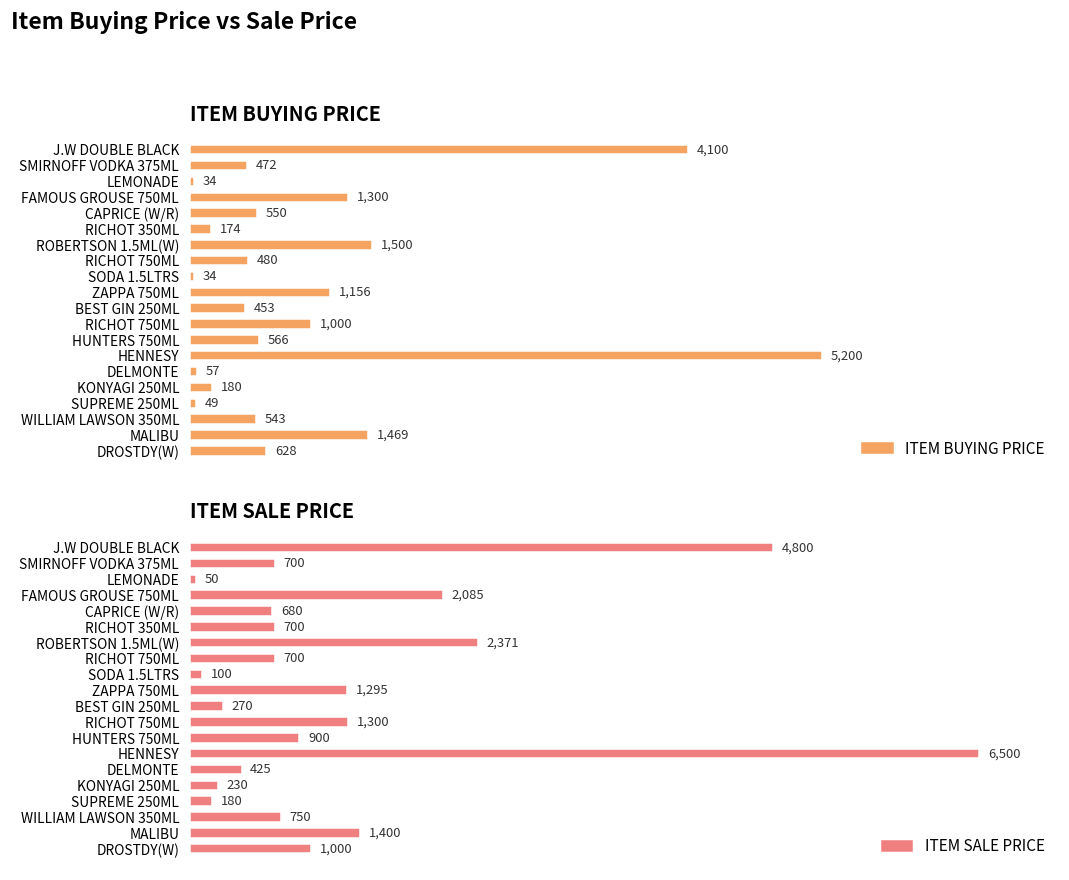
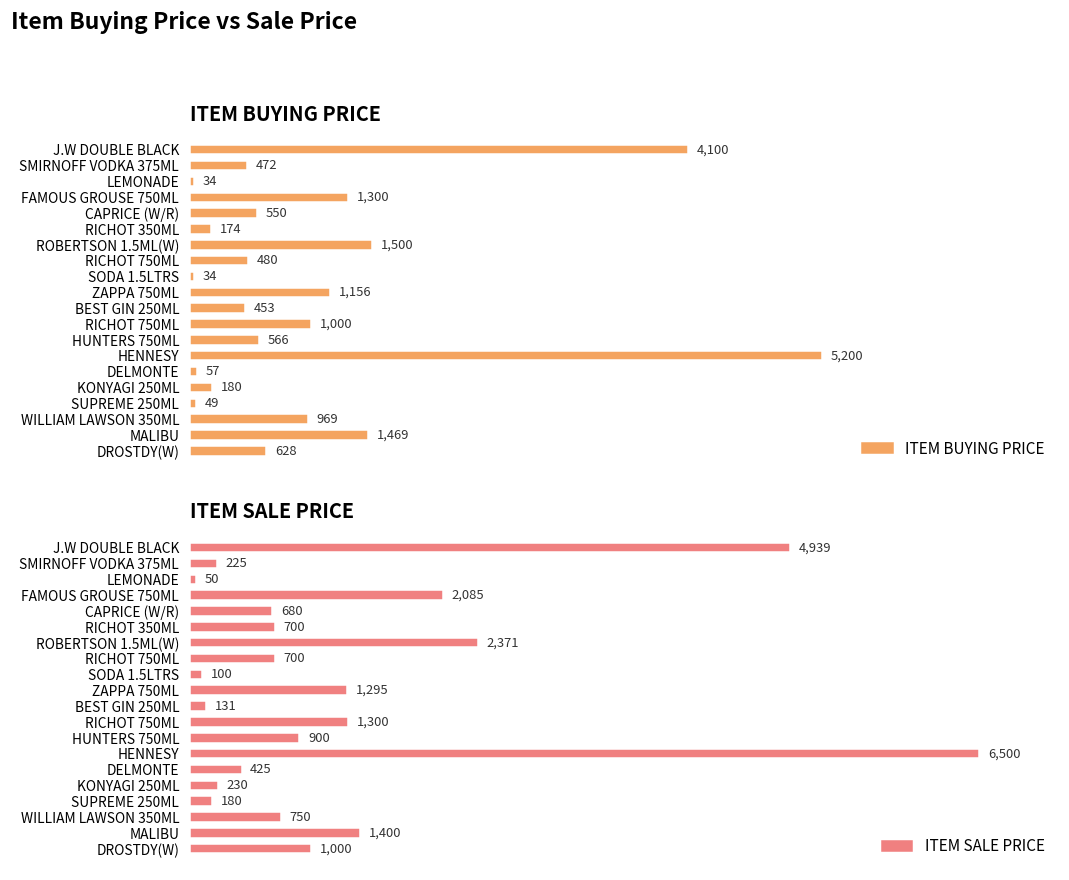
  {
    "ITEM BUYING PRICE": {
      "J.W DOUBLE BLACK": "4,100",
      "SMIRNOFF VODKA 375ML": "472",
      "LEMONADE": "34",
      "FAMOUS GROUSE 750ML": "1,300",
      "CAPRICE (W/R)": "550",
      "RICHOT 350ML": "174",
      "ROBERTSON 1.5ML(W)": "1,500",
      "SODA 1.5LTRS": "34",
      "ZAPPA 750ML": "1,156",
      "BEST GIN 250ML": "453",
      "HUNTERS 750ML": "566",
      "HENNESY": "5,200",
      "DELMONTE": "57",
      "KONYAGI 250ML": "180",
      "SUPREME 250ML": "49",
-     "WILLIAM LAWSON 350ML": "543",
+     "WILLIAM LAWSON 350ML": "969",
      "MALIBU": "1,469",
      "DROSTDY(W)": "628"
    },
    "ITEM SALE PRICE": {
-     "J.W DOUBLE BLACK": "4,800",
-     "SMIRNOFF VODKA 375ML": "700",
+     "J.W DOUBLE BLACK": "4,939",
+     "SMIRNOFF VODKA 375ML": "225",
      "LEMONADE": "50",
      "FAMOUS GROUSE 750ML": "2,085",
      "CAPRICE (W/R)": "680",
      "RICHOT 350ML": "700",
      "ROBERTSON 1.5ML(W)": "2,371",
      "SODA 1.5LTRS": "100",
      "ZAPPA 750ML": "1,295",
-     "BEST GIN 250ML": "270",
+     "BEST GIN 250ML": "131",
      "HUNTERS 750ML": "900",
      "HENNESY": "6,500",
      "DELMONTE": "425",
      "KONYAGI 250ML": "230",
      "SUPREME 250ML": "180",
      "WILLIAM LAWSON 350ML": "750",
      "MALIBU": "1,400",
      "DROSTDY(W)": "1,000"
    }
  }
